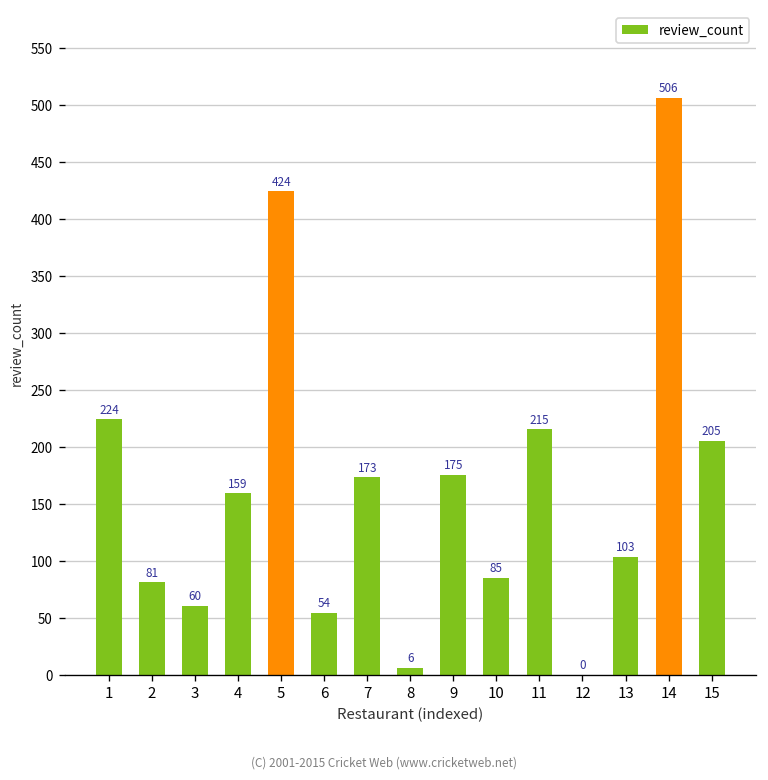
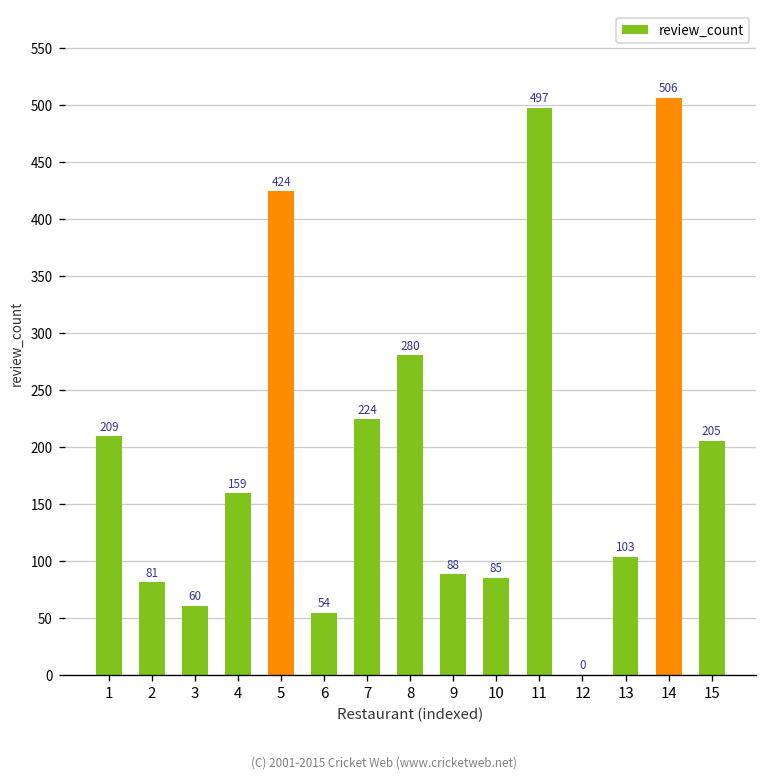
  {
-   "1": 224,
+   "1": 209,
    "2": 81,
    "3": 60,
    "4": 159,
    "5": 424,
    "6": 54,
-   "7": 173,
-   "8": 6,
-   "9": 175,
+   "7": 224,
+   "8": 280,
+   "9": 88,
    "10": 85,
-   "11": 215,
+   "11": 497,
    "12": 0,
    "13": 103,
    "14": 506,
    "15": 205
  }
